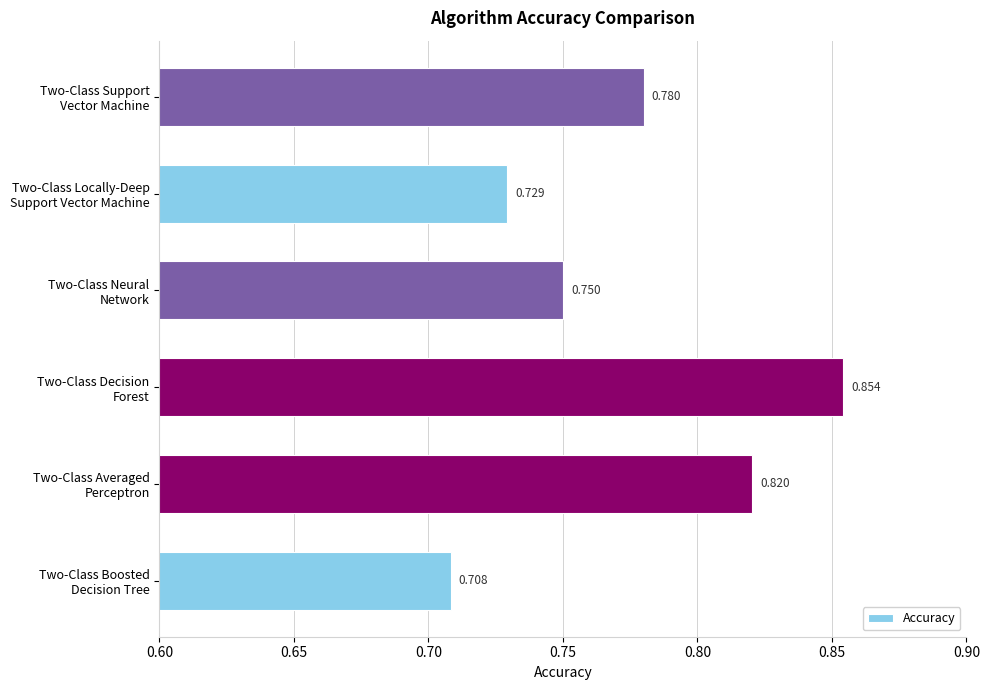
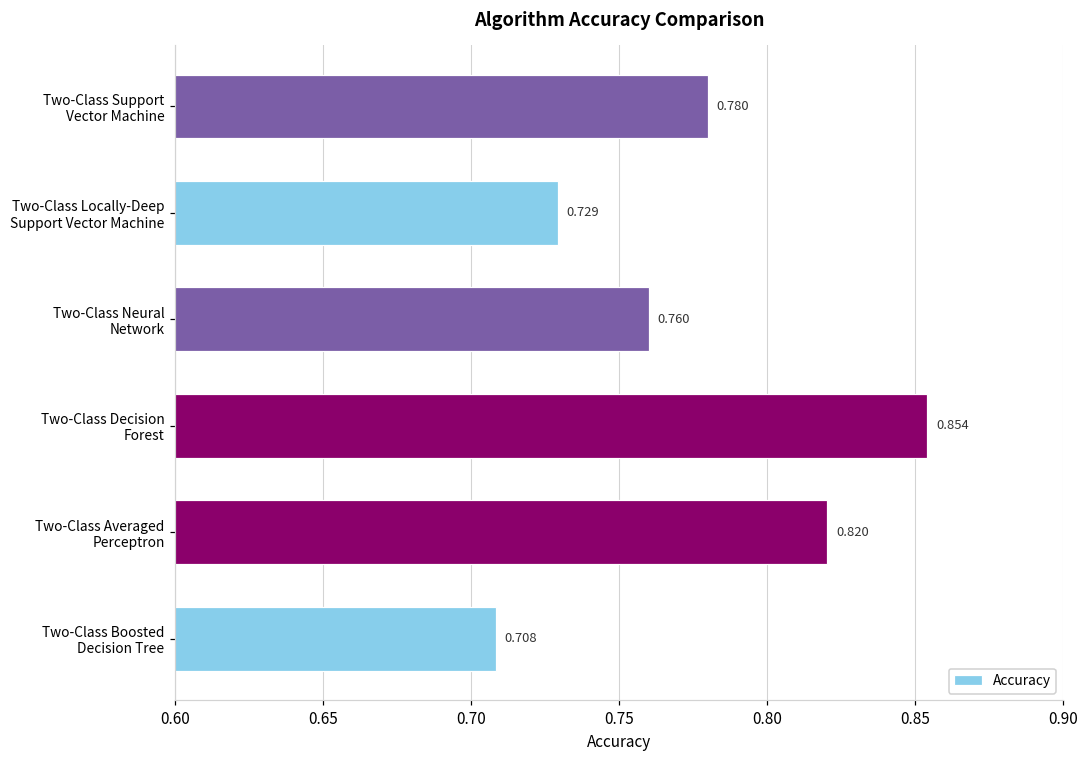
  {
    "Two-Class Support Vector Machine": 0.780,
    "Two-Class Locally-Deep Support Vector Machine": 0.729,
-   "Two-Class Neural Network": 0.750,
+   "Two-Class Neural Network": 0.760,
    "Two-Class Decision Forest": 0.854,
    "Two-Class Averaged Perceptron": 0.820,
    "Two-Class Boosted Decision Tree": 0.708
  }
